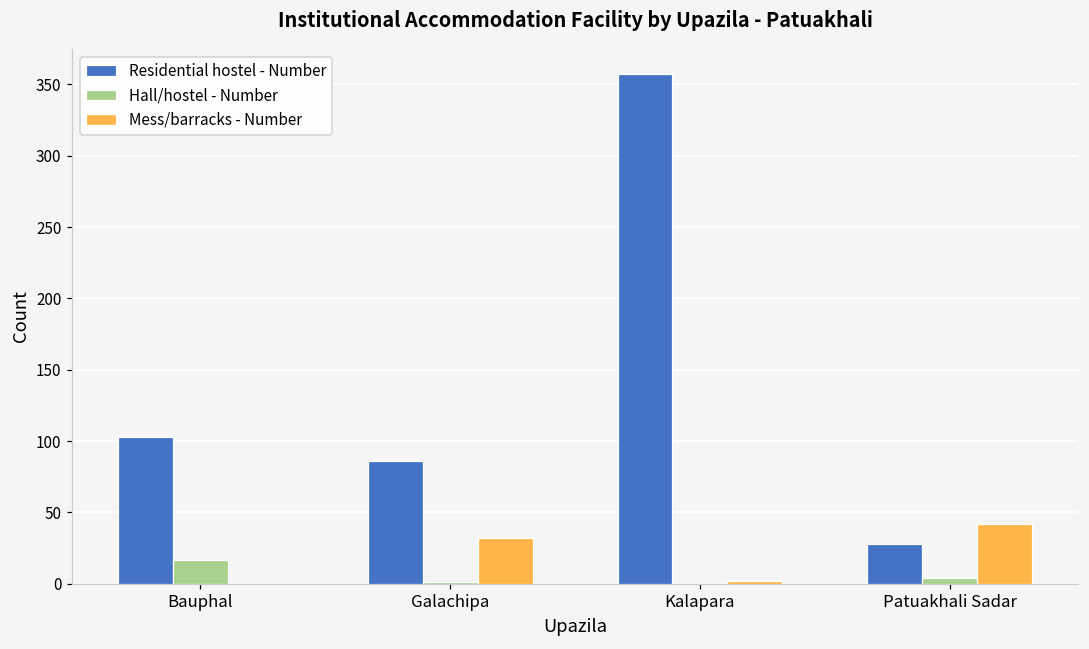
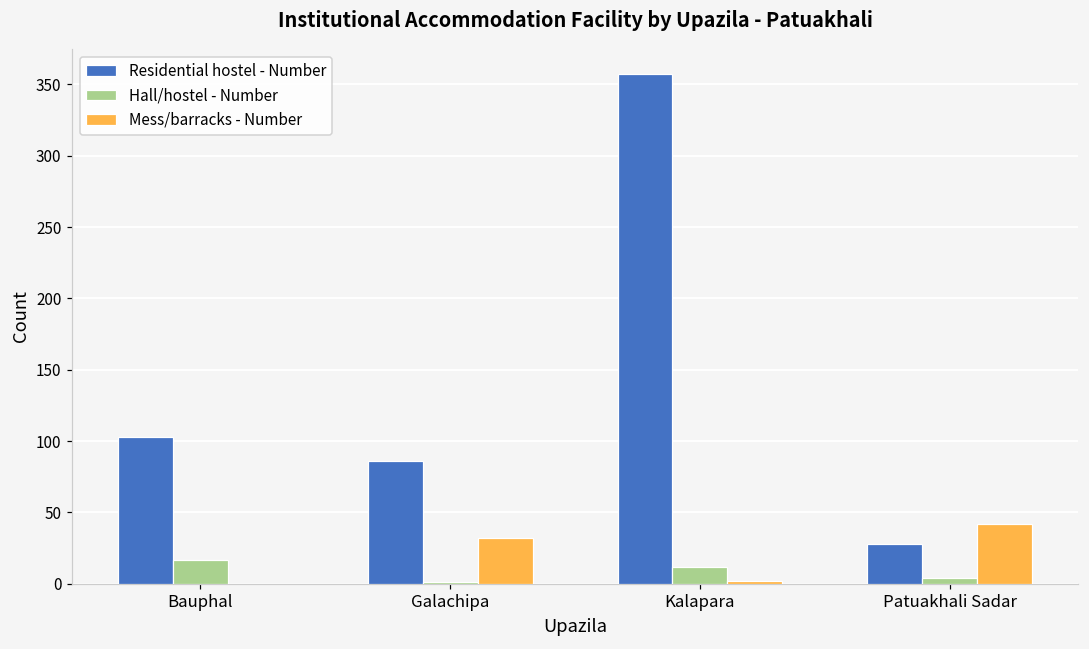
  {
    "Residential hostel - Number": {
      "Bauphal": 103,
      "Galachipa": 86,
      "Kalapara": 357,
      "Patuakhali Sadar": 28
    },
    "Hall/hostel - Number": {
      "Bauphal": 17,
-     "Kalapara": 0,
+     "Kalapara": 12,
      "Patuakhali Sadar": 4
    },
    "Mess/barracks - Number": {
      "Bauphal": 0,
      "Galachipa": 32,
      "Kalapara": 2,
      "Patuakhali Sadar": 42
    }
  }
